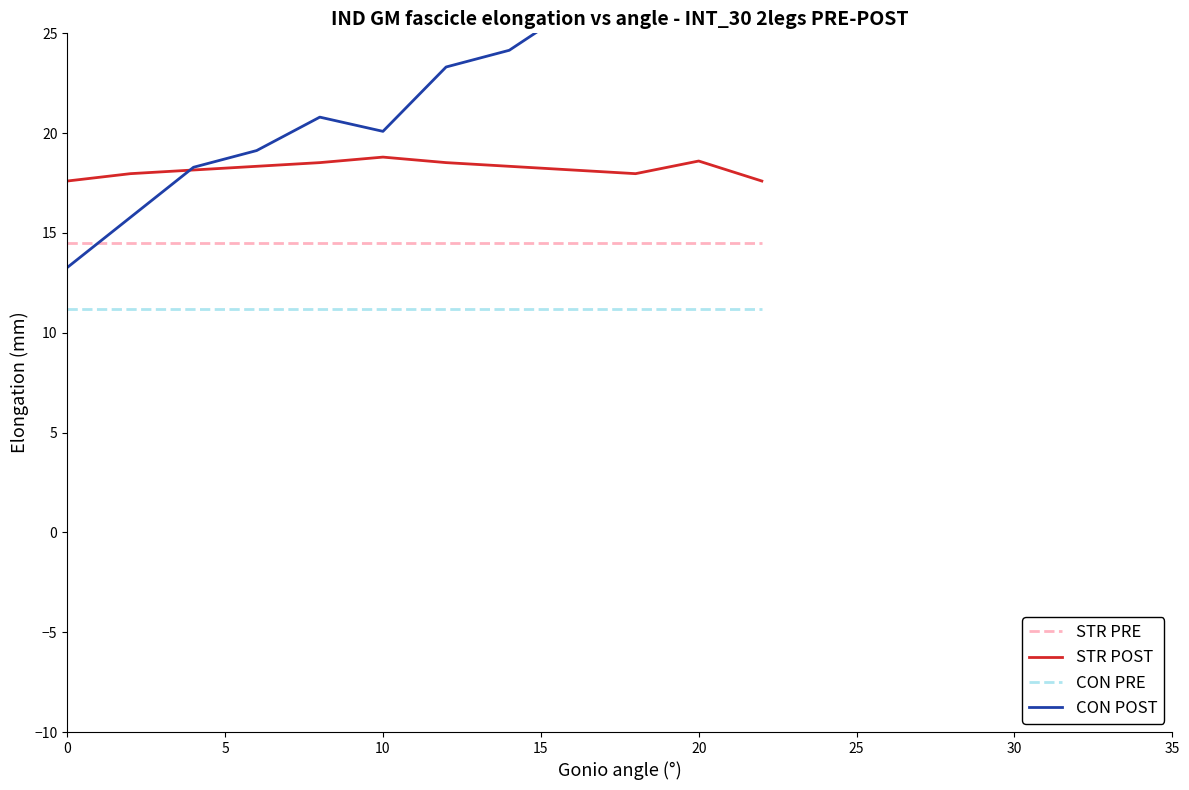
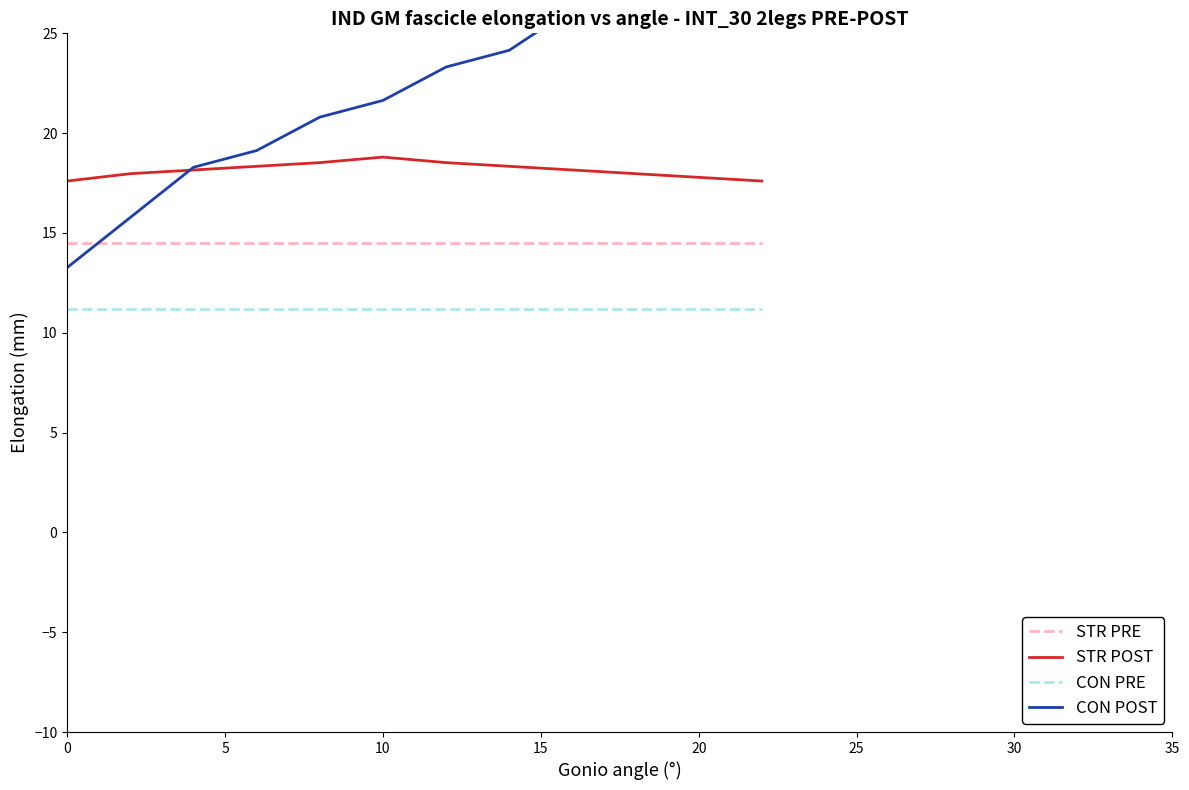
  {
    "STR PRE": {
      "0": 14.5,
      "10": 14.5,
      "20": 14.5
    },
    "STR POST": {
      "0": 17.6,
      "10": 18.8,
-     "20": 18.6
+     "20": 17.8
    },
    "CON PRE": {
      "0": 11.2,
      "10": 11.2,
      "20": 11.2
    },
    "CON POST": {
      "0": 13.3,
-     "10": 20.1
+     "10": 21.6
    }
  }
